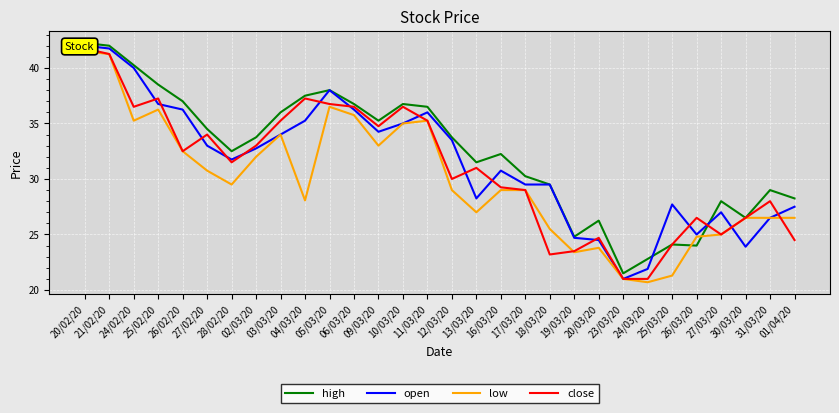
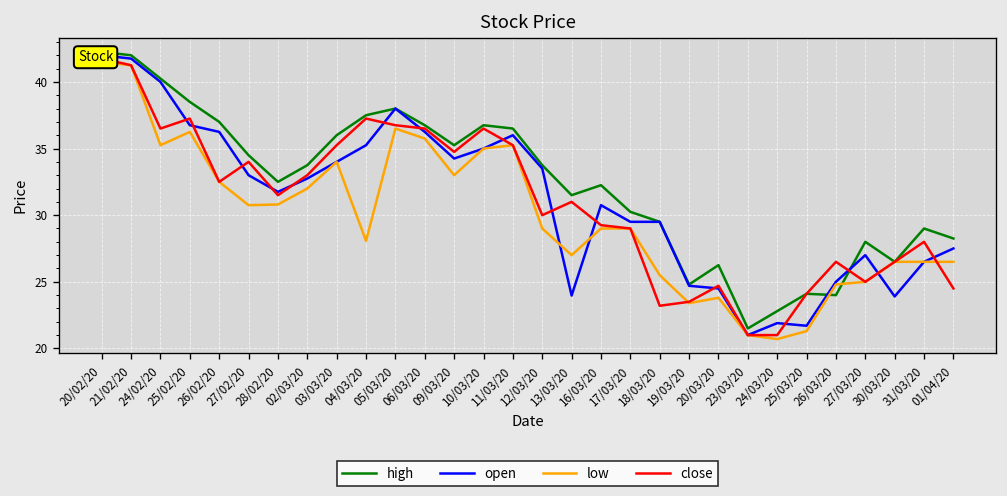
  {
    "high": {
      "21/02/20": 42.0,
      "24/02/20": 40.3,
      "25/02/20": 38.5,
      "26/02/20": 37.0,
      "27/02/20": 34.5,
      "28/02/20": 32.5,
      "02/03/20": 33.8,
      "03/03/20": 36.0,
      "04/03/20": 37.5,
      "06/03/20": 36.8,
      "09/03/20": 35.3,
      "10/03/20": 36.8,
      "11/03/20": 36.5,
      "12/03/20": 33.8,
      "13/03/20": 31.5,
      "16/03/20": 32.3,
      "17/03/20": 30.3,
      "20/03/20": 26.3,
      "23/03/20": 21.5,
      "24/03/20": 22.8,
      "26/03/20": 24.0,
      "27/03/20": 28.0,
      "31/03/20": 29.0,
      "01/04/20": 28.3
    },
    "open": {
      "21/02/20": 41.8,
      "24/02/20": 40.0,
      "25/02/20": 36.8,
      "26/02/20": 36.3,
      "27/02/20": 33.0,
      "28/02/20": 31.8,
      "02/03/20": 32.8,
      "04/03/20": 35.3,
      "06/03/20": 36.3,
      "09/03/20": 34.3,
      "11/03/20": 36.0,
      "12/03/20": 33.5,
-     "13/03/20": 28.3,
+     "13/03/20": 24.0,
      "16/03/20": 30.8,
      "17/03/20": 29.5,
      "24/03/20": 21.9,
-     "25/03/20": 27.7,
+     "25/03/20": 21.7,
      "27/03/20": 27.0,
      "30/03/20": 23.9,
      "01/04/20": 27.5
    },
    "low": {
      "24/02/20": 35.3,
      "25/02/20": 36.3,
      "27/02/20": 30.8,
-     "28/02/20": 29.5,
+     "28/02/20": 30.8,
      "02/03/20": 32.0,
      "04/03/20": 28.1,
      "05/03/20": 36.5,
      "06/03/20": 35.8,
      "09/03/20": 33.0,
      "12/03/20": 29.0,
      "13/03/20": 27.0,
      "16/03/20": 29.0,
      "18/03/20": 25.5,
      "20/03/20": 23.8,
      "24/03/20": 20.7,
      "25/03/20": 21.3,
      "01/04/20": 26.5
    },
    "close": {
      "24/02/20": 36.5,
      "25/02/20": 37.3,
      "27/02/20": 34.0,
      "28/02/20": 31.5,
      "02/03/20": 33.0,
      "03/03/20": 35.3,
      "04/03/20": 37.3,
      "05/03/20": 36.8,
      "06/03/20": 36.5,
      "09/03/20": 34.8,
      "10/03/20": 36.5,
      "12/03/20": 30.0,
      "13/03/20": 31.0,
      "16/03/20": 29.3,
      "18/03/20": 23.2,
      "24/03/20": 21.0,
      "26/03/20": 26.5,
      "31/03/20": 28.0,
      "01/04/20": 24.5
    }
  }
